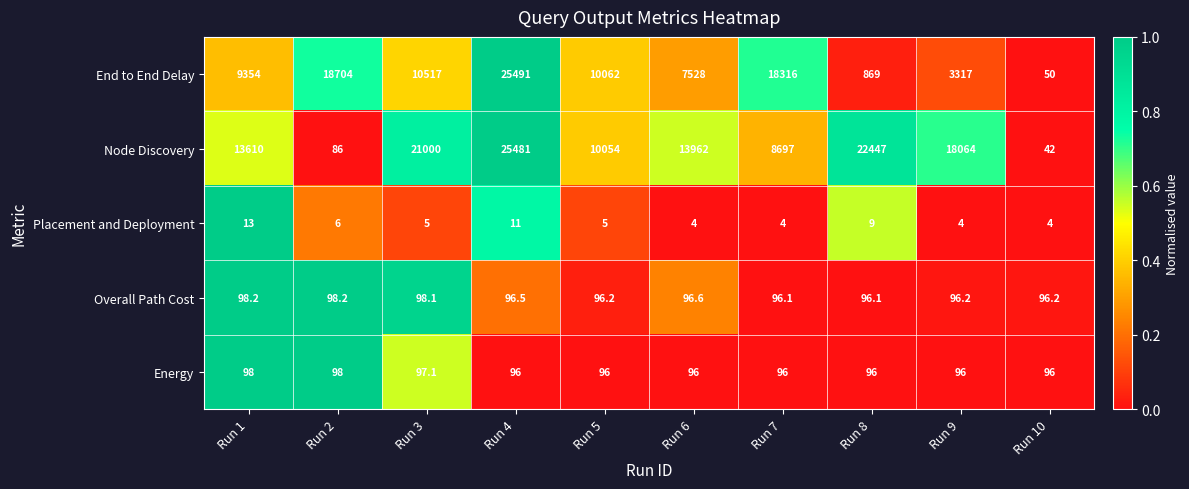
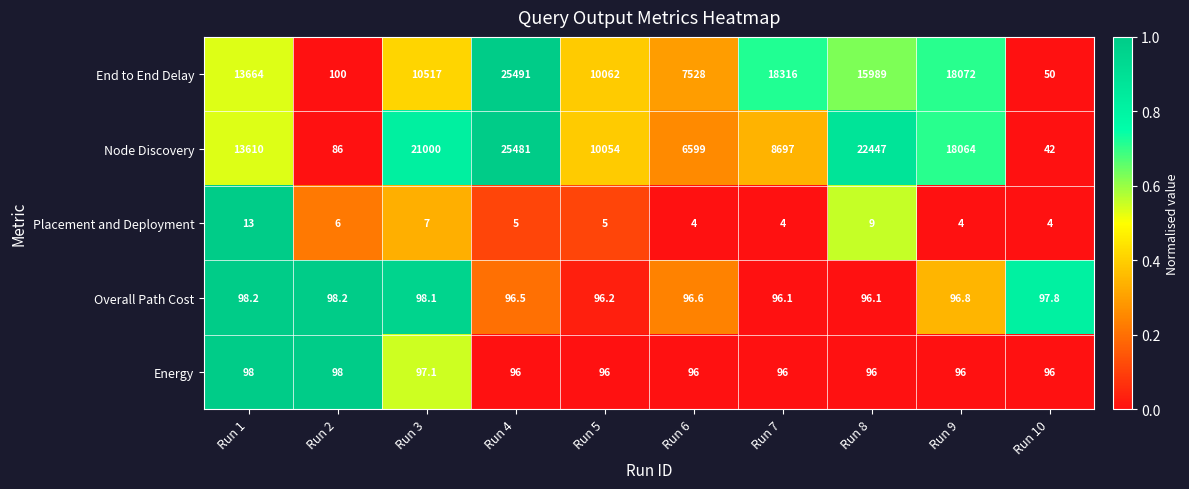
  {
    "End to End Delay": {
-     "Run 1": 9354,
-     "Run 2": 18704,
+     "Run 1": 13664,
+     "Run 2": 100,
      "Run 3": 10517,
      "Run 4": 25491,
      "Run 5": 10062,
      "Run 6": 7528,
      "Run 7": 18316,
-     "Run 8": 869,
-     "Run 9": 3317,
+     "Run 8": 15989,
+     "Run 9": 18072,
      "Run 10": 50
    },
    "Node Discovery": {
      "Run 1": 13610,
      "Run 2": 86,
      "Run 3": 21000,
      "Run 4": 25481,
      "Run 5": 10054,
-     "Run 6": 13962,
+     "Run 6": 6599,
      "Run 7": 8697,
      "Run 8": 22447,
      "Run 9": 18064,
      "Run 10": 42
    },
    "Placement and Deployment": {
      "Run 1": 13,
      "Run 2": 6,
-     "Run 3": 5,
-     "Run 4": 11,
+     "Run 3": 7,
+     "Run 4": 5,
      "Run 5": 5,
      "Run 6": 4,
      "Run 7": 4,
      "Run 8": 9,
      "Run 9": 4,
      "Run 10": 4
    },
    "Overall Path Cost": {
      "Run 1": 98.2,
      "Run 2": 98.2,
      "Run 3": 98.1,
      "Run 4": 96.5,
      "Run 5": 96.2,
      "Run 6": 96.6,
      "Run 7": 96.1,
      "Run 8": 96.1,
-     "Run 9": 96.2,
-     "Run 10": 96.2
+     "Run 9": 96.8,
+     "Run 10": 97.8
    },
    "Energy": {
      "Run 1": 98,
      "Run 2": 98,
      "Run 3": 97.1,
      "Run 4": 96,
      "Run 5": 96,
      "Run 6": 96,
      "Run 7": 96,
      "Run 8": 96,
      "Run 9": 96,
      "Run 10": 96
    }
  }
